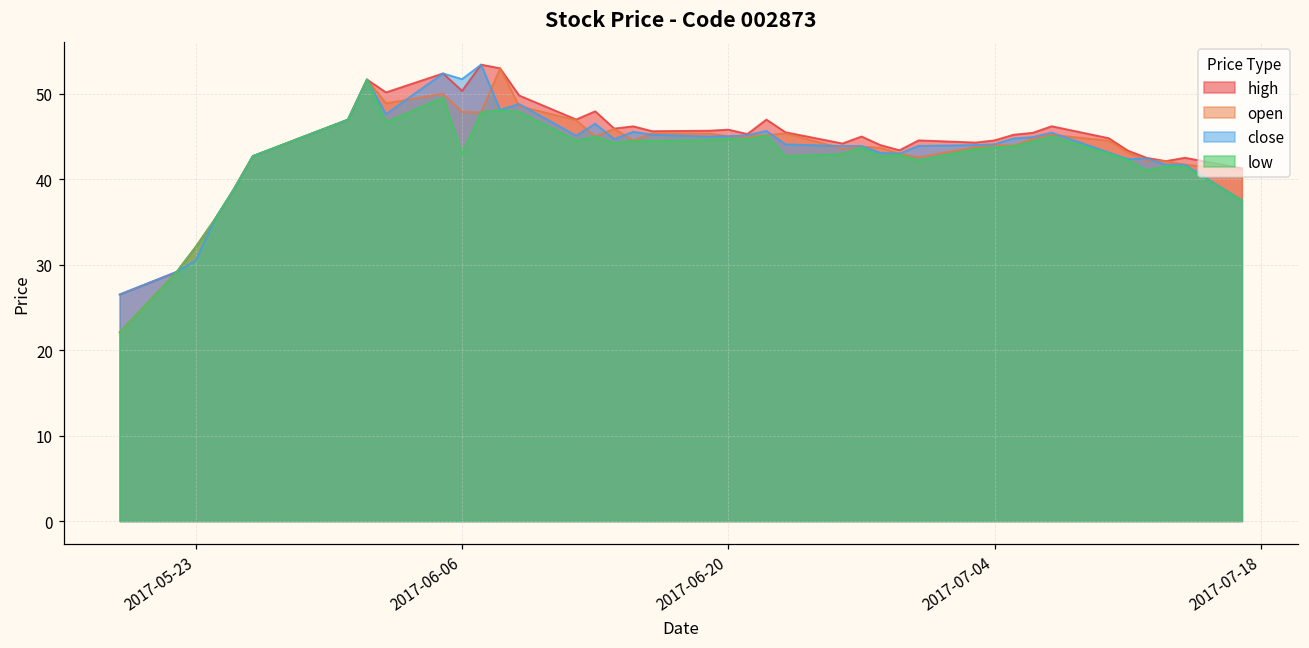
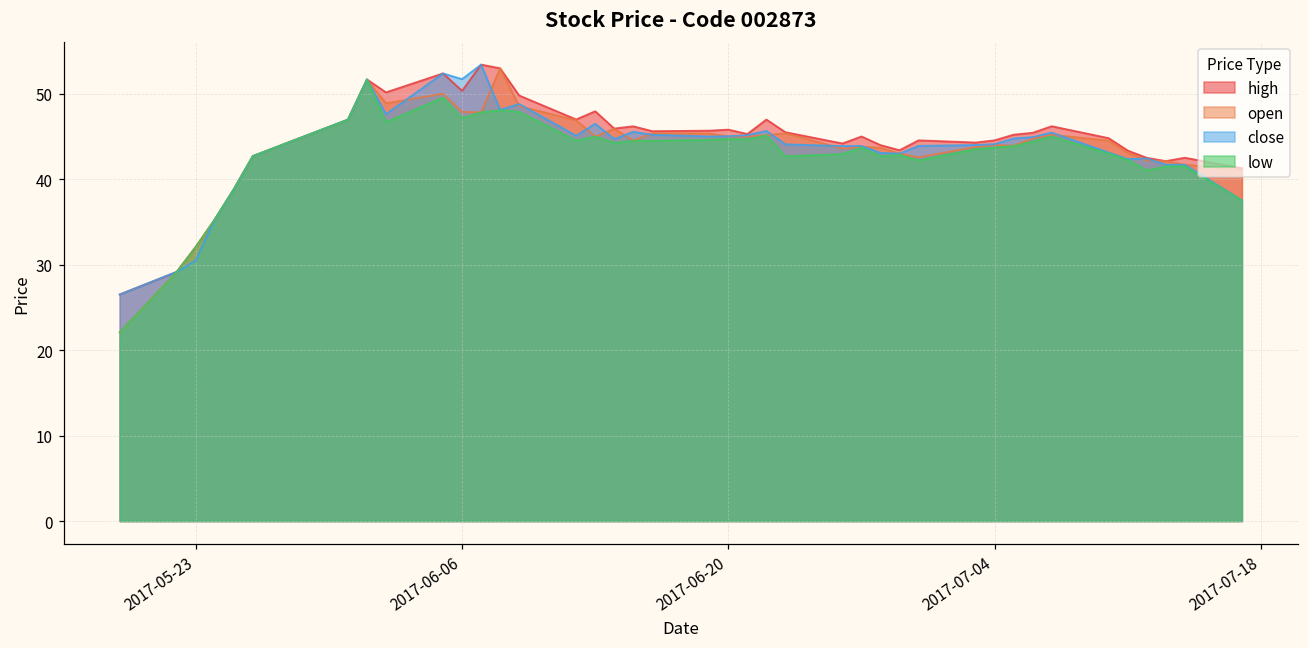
  {
    "close": {
      "2017-05-23": 30,
      "2017-06-06": 52
    },
    "low": {
-     "2017-06-06": 43
+     "2017-06-06": 47
    }
  }
